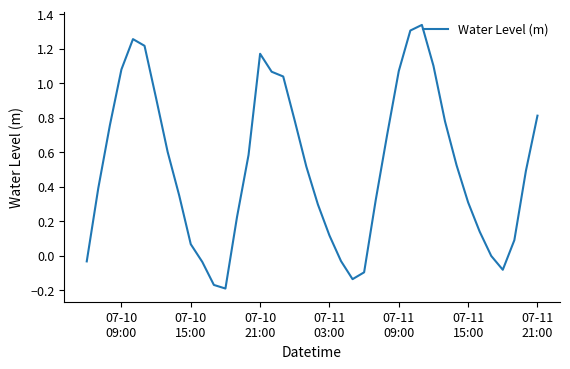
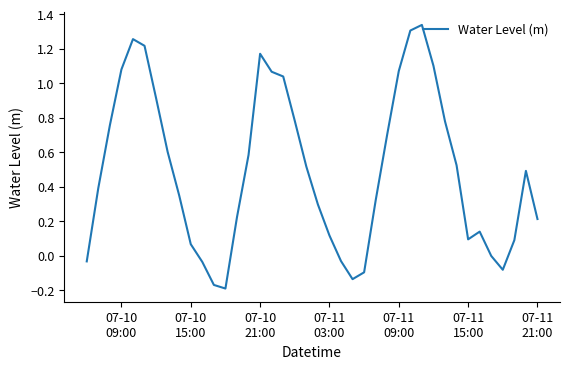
  {
    "07-10 09:00": 1.08,
    "07-10 15:00": 0.07,
    "07-10 21:00": 1.17,
    "07-11 03:00": 0.12,
    "07-11 09:00": 1.07,
-   "07-11 15:00": 0.31,
-   "07-11 21:00": 0.81
+   "07-11 15:00": 0.09,
+   "07-11 21:00": 0.21
  }
